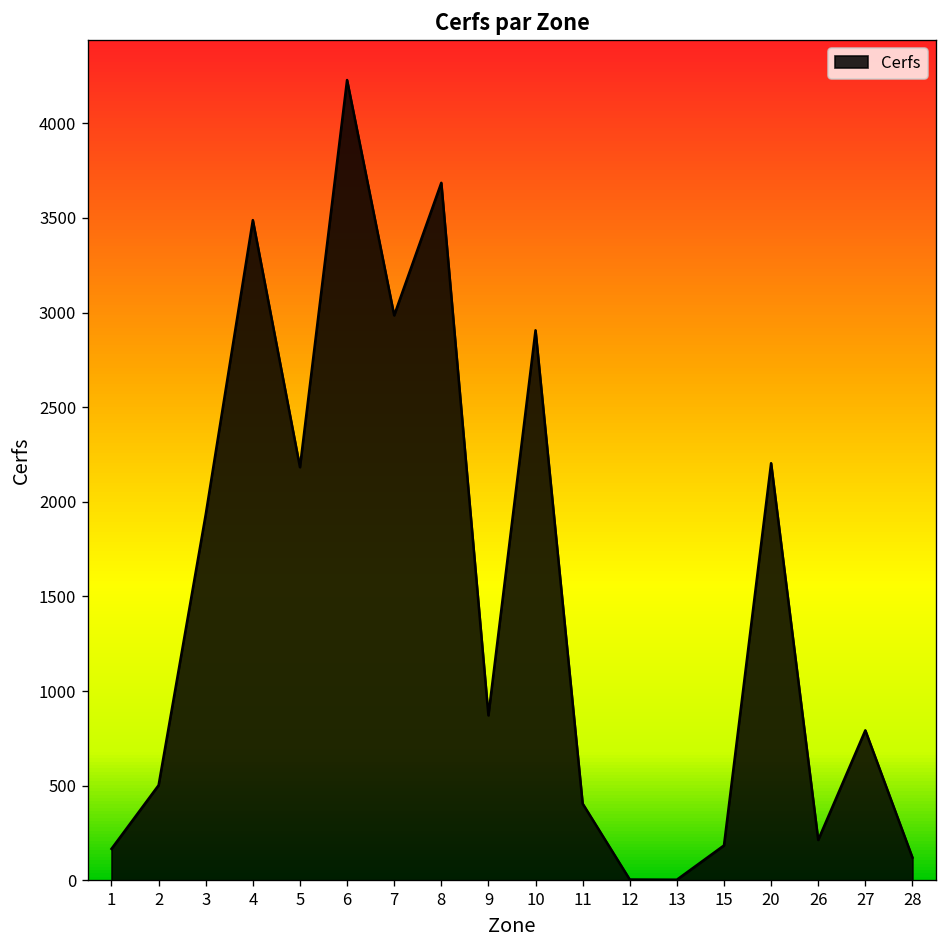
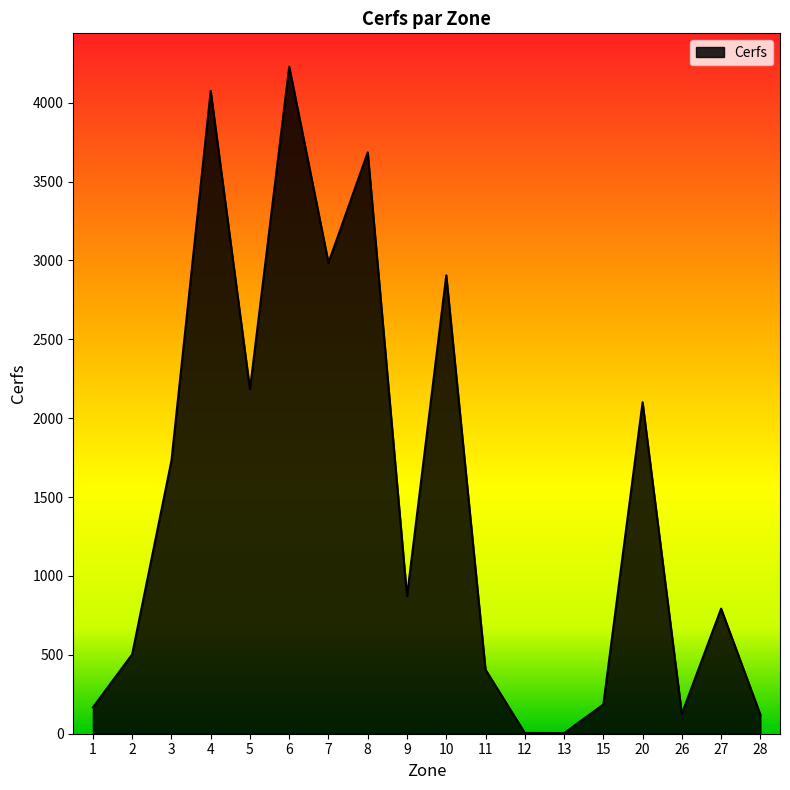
  {
    "1": 170,
    "2": 500,
-   "3": 1930,
-   "4": 3490,
+   "3": 1730,
+   "4": 4070,
    "5": 2180,
    "6": 4230,
    "7": 2990,
    "8": 3690,
    "9": 870,
    "10": 2910,
    "11": 410,
    "12": 10,
    "13": 0,
    "15": 190,
-   "20": 2200,
-   "26": 210,
+   "20": 2100,
+   "26": 130,
    "27": 790,
    "28": 120
  }
